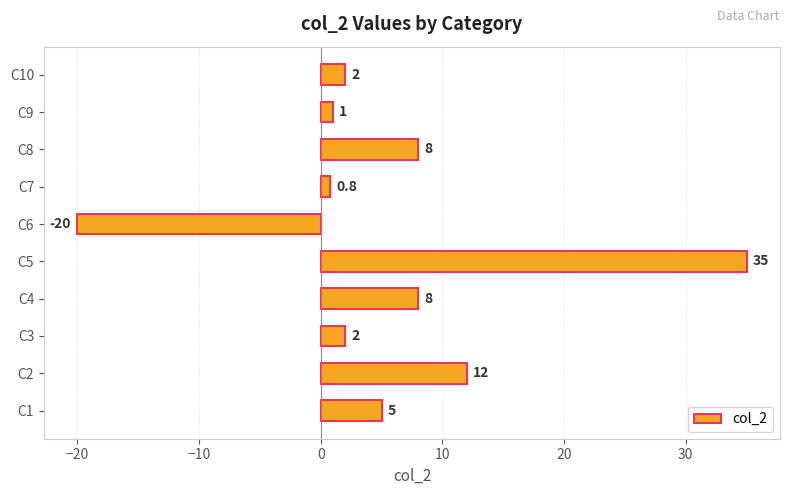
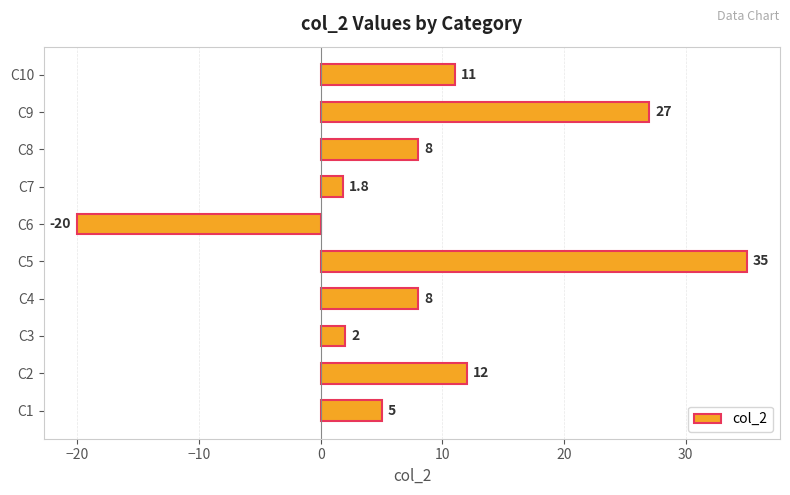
  {
-   "C10": 2,
-   "C9": 1,
+   "C10": 11,
+   "C9": 27,
    "C8": 8,
-   "C7": 0.8,
+   "C7": 1.8,
    "C6": -20,
    "C5": 35,
    "C4": 8,
    "C3": 2,
    "C2": 12,
    "C1": 5
  }
